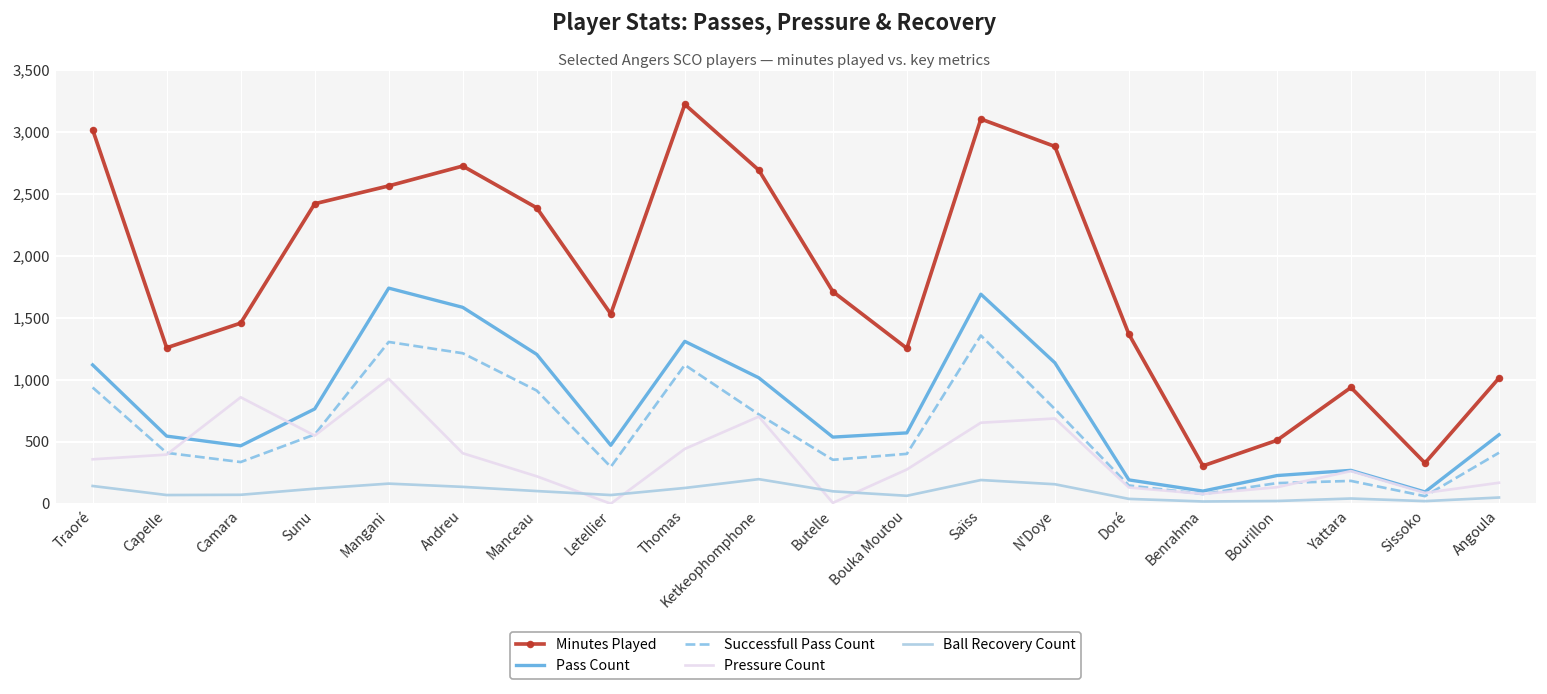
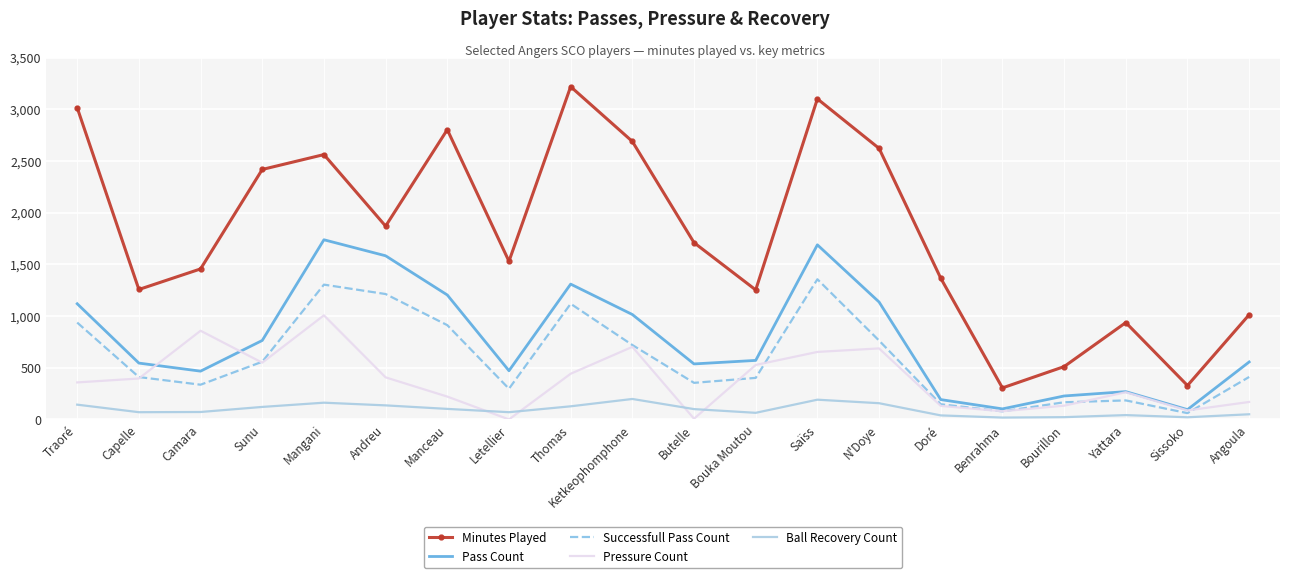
  {
    "Minutes Played": {
      "Traoré": "3,020",
      "Capelle": "1,260",
      "Camara": "1,460",
      "Sunu": "2,420",
      "Mangani": "2,560",
-     "Andreu": "2,720",
-     "Manceau": "2,390",
+     "Andreu": "1,870",
+     "Manceau": "2,800",
      "Letellier": "1,530",
      "Thomas": "3,220",
      "Ketkeophomphone": "2,690",
      "Butelle": "1,710",
      "Bouka Moutou": "1,250",
      "Saïss": "3,100",
-     "N'Doye": "2,880",
+     "N'Doye": "2,620",
      "Doré": "1,370",
      "Benrahma": "310",
      "Bourillon": "510",
      "Yattara": "940",
      "Sissoko": "330",
      "Angoula": "1,010"
    },
    "Pressure Count": {
      "Traoré": "360",
      "Camara": "860",
      "Mangani": "1,010",
      "Andreu": "410",
      "Manceau": "220",
      "Letellier": "0",
      "Thomas": "440",
      "Butelle": "10",
-     "Bouka Moutou": "280",
+     "Bouka Moutou": "530",
      "Saïss": "650",
      "N'Doye": "690",
      "Bourillon": "130",
      "Angoula": "170"
    }
  }
